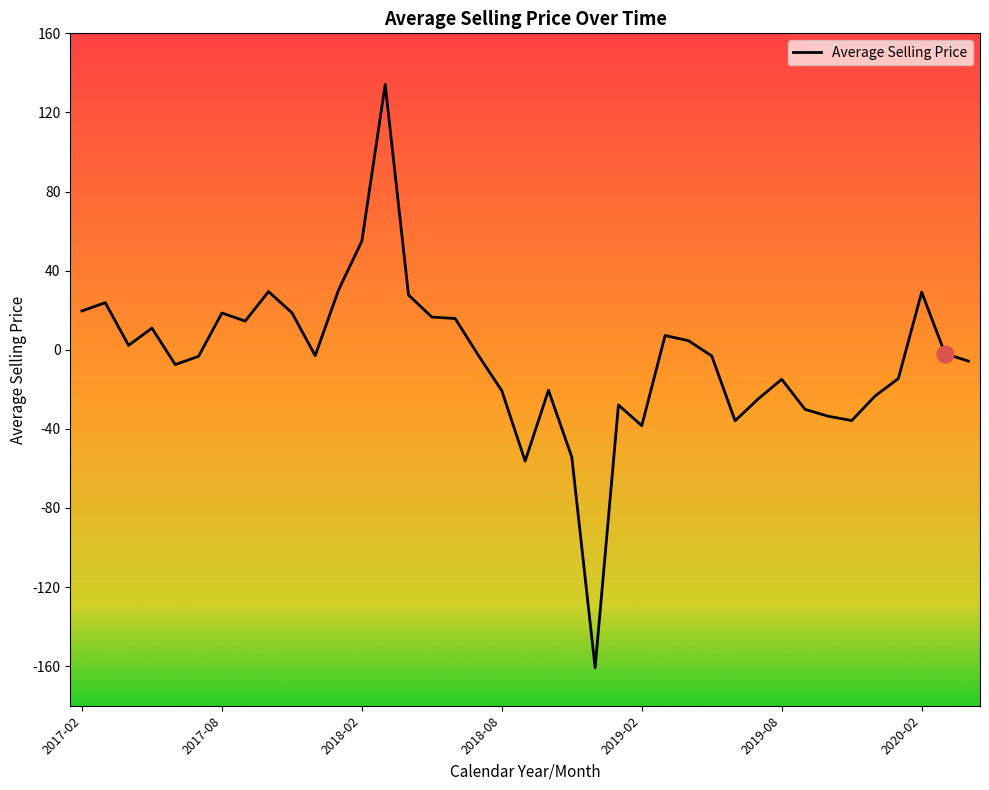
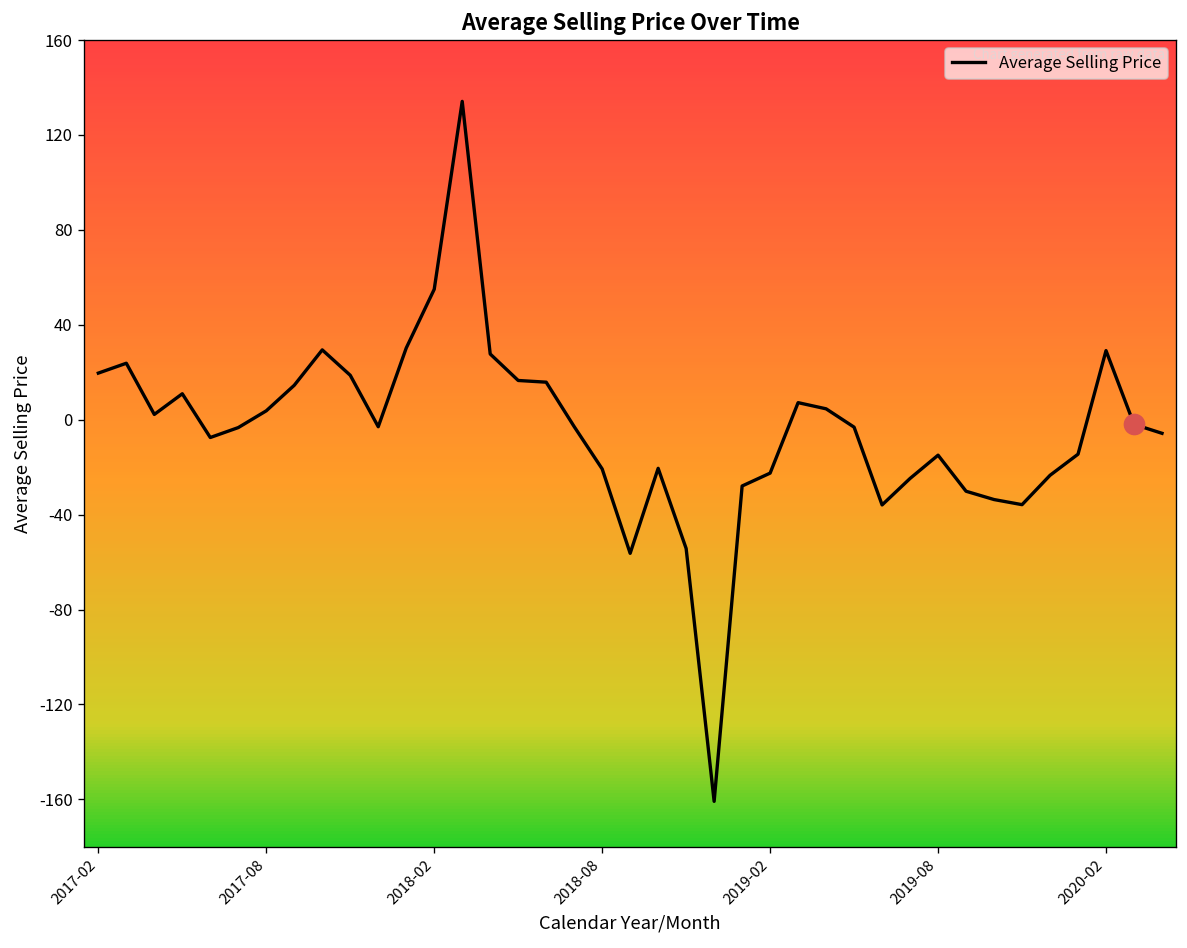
  {
    "Average Selling Price": {
      "2017-02": 20,
-     "2017-08": 19,
+     "2017-08": 4,
      "2018-02": 55,
      "2018-08": -21,
-     "2019-02": -38,
+     "2019-02": -23,
      "2019-08": -15,
      "2020-02": 29
    }
  }
